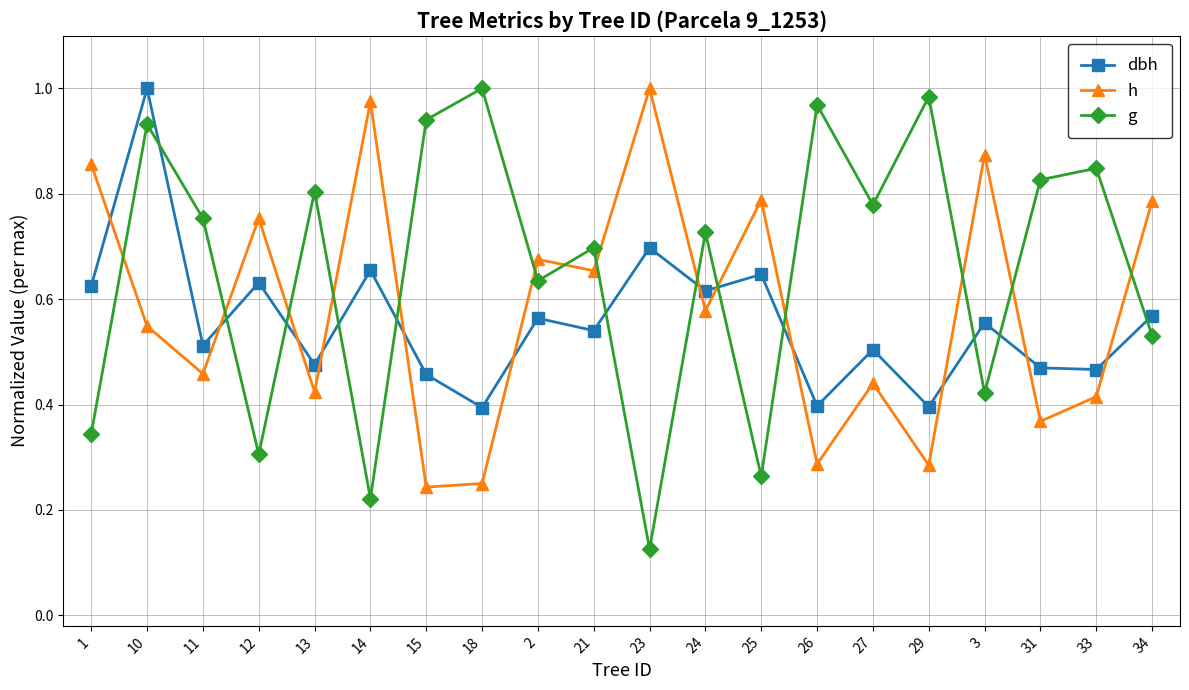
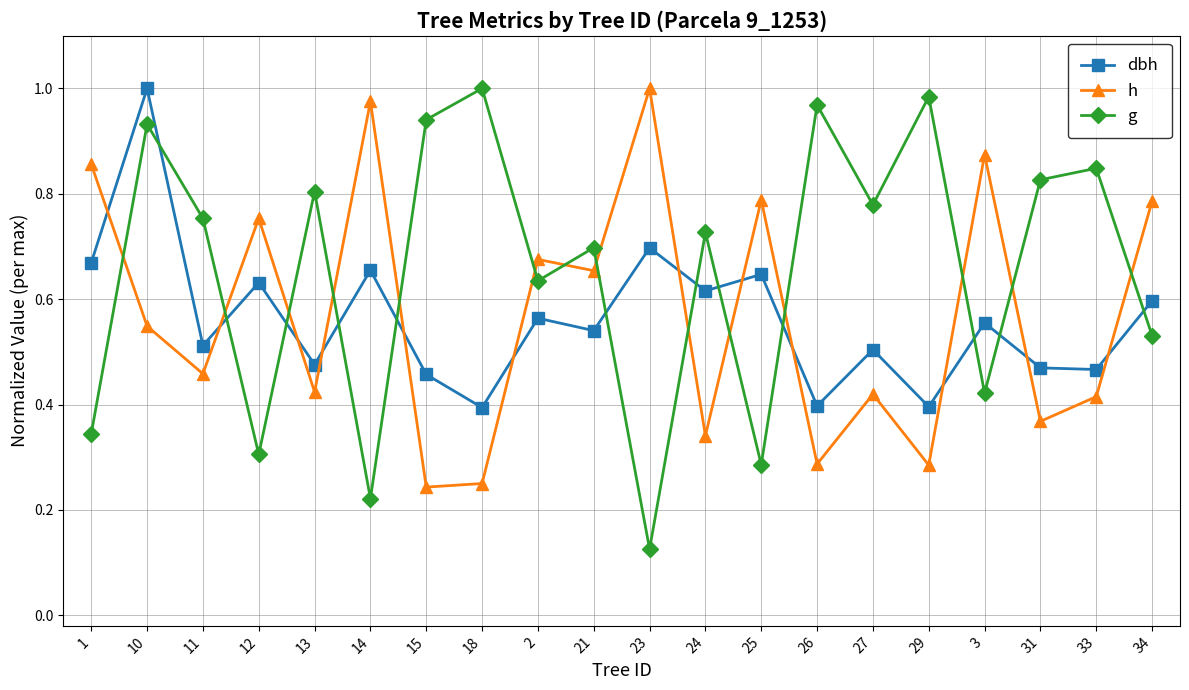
  {
    "dbh": {
-     "1": 0.63,
+     "1": 0.67,
      "10": 1.00,
      "11": 0.51,
      "12": 0.63,
      "13": 0.48,
      "14": 0.66,
      "15": 0.46,
      "18": 0.39,
      "2": 0.56,
      "21": 0.54,
      "23": 0.70,
      "24": 0.62,
      "25": 0.65,
      "26": 0.40,
      "27": 0.50,
      "29": 0.40,
      "3": 0.56,
      "31": 0.47,
      "33": 0.47,
-     "34": 0.57
+     "34": 0.60
    },
    "h": {
      "1": 0.86,
      "10": 0.55,
      "11": 0.46,
      "12": 0.75,
      "13": 0.42,
      "14": 0.98,
      "15": 0.24,
      "18": 0.25,
      "2": 0.68,
      "21": 0.65,
      "23": 1.00,
-     "24": 0.58,
+     "24": 0.34,
      "25": 0.79,
      "26": 0.29,
-     "27": 0.44,
+     "27": 0.42,
      "29": 0.29,
      "3": 0.87,
      "31": 0.37,
      "33": 0.42,
      "34": 0.79
    },
    "g": {
      "1": 0.34,
      "10": 0.93,
      "11": 0.75,
      "12": 0.31,
      "13": 0.80,
      "14": 0.22,
      "15": 0.94,
      "18": 1.00,
      "2": 0.63,
      "21": 0.70,
      "23": 0.13,
      "24": 0.73,
-     "25": 0.26,
+     "25": 0.29,
      "26": 0.97,
      "27": 0.78,
      "29": 0.98,
      "3": 0.42,
      "31": 0.83,
      "33": 0.85,
      "34": 0.53
    }
  }
